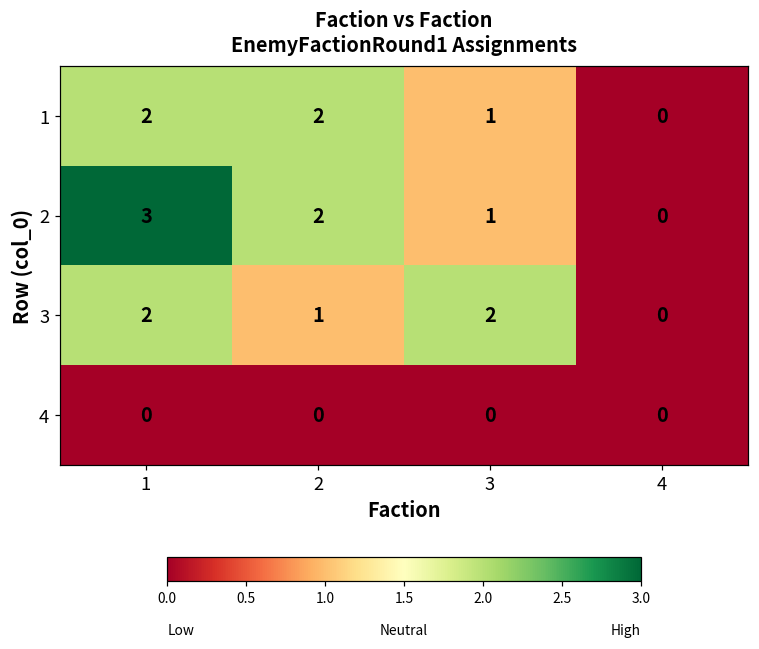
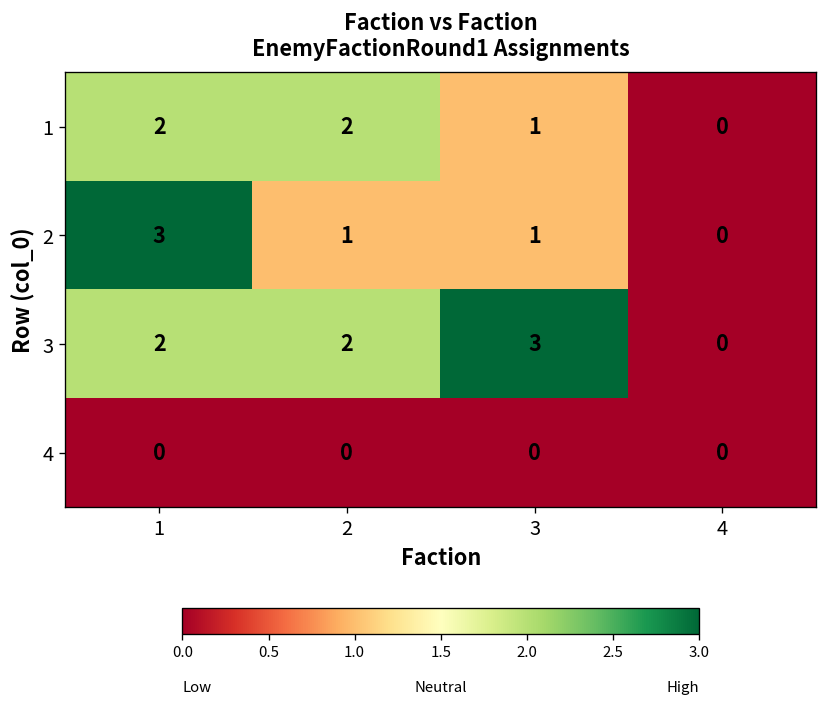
  {
    "1": {
      "1": 2,
      "2": 2,
      "3": 1,
      "4": 0
    },
    "2": {
      "1": 3,
-     "2": 2,
+     "2": 1,
      "3": 1,
      "4": 0
    },
    "3": {
      "1": 2,
-     "2": 1,
-     "3": 2,
+     "2": 2,
+     "3": 3,
      "4": 0
    },
    "4": {
      "1": 0,
      "2": 0,
      "3": 0,
      "4": 0
    }
  }
